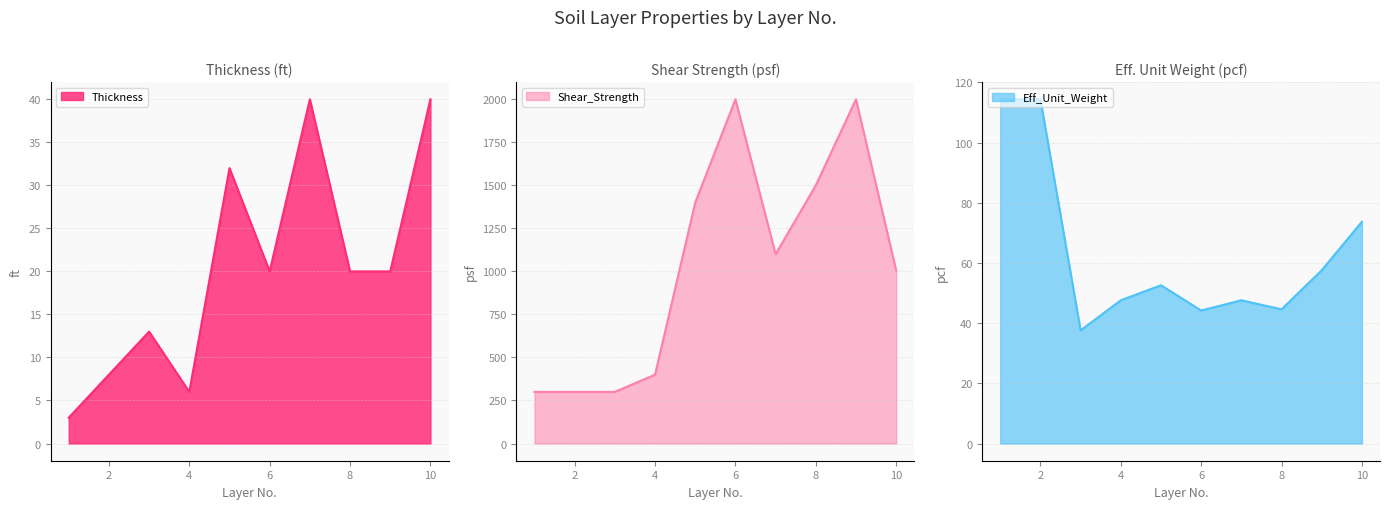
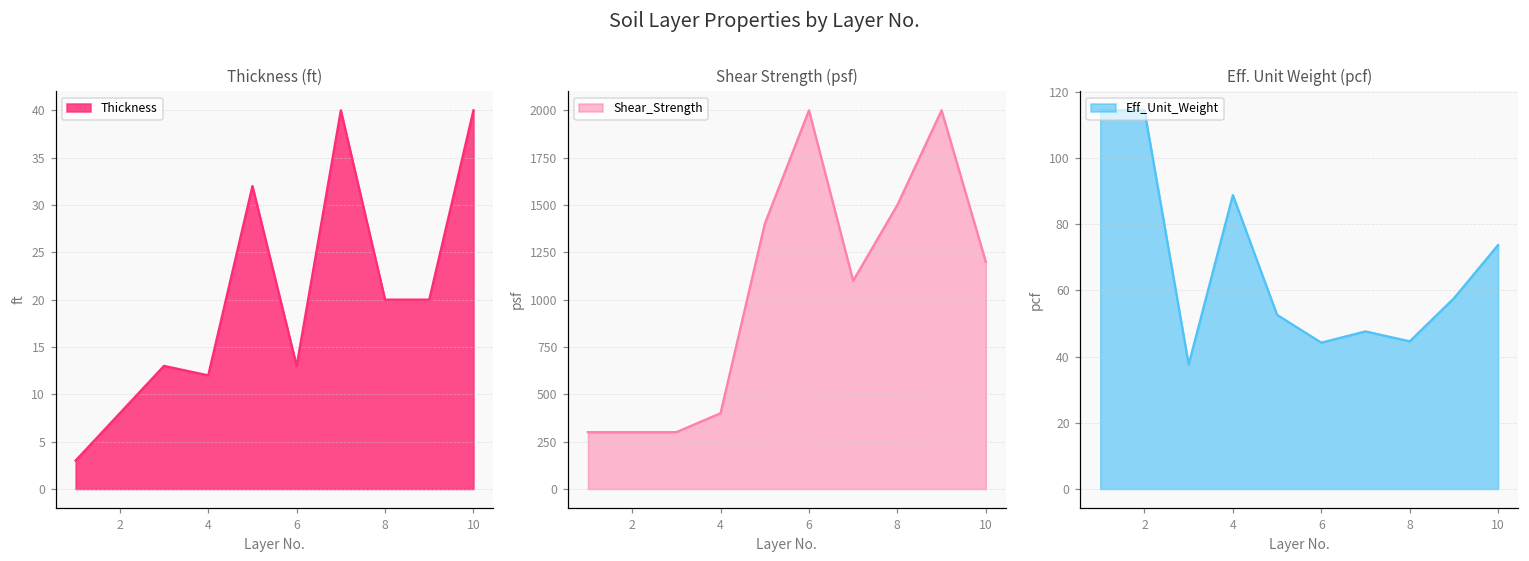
  {
    "Thickness (ft)": {
      "2": 8,
-     "4": 6,
-     "6": 20,
+     "4": 12,
+     "6": 13,
      "8": 20,
      "10": 40
    },
    "Shear Strength (psf)": {
      "2": 300,
      "4": 400,
      "6": 2000,
      "8": 1500,
-     "10": 1010
+     "10": 1200
    },
    "Eff. Unit Weight (pcf)": {
-     "4": 48,
+     "4": 89,
      "6": 44,
      "8": 45,
      "10": 74
    }
  }
